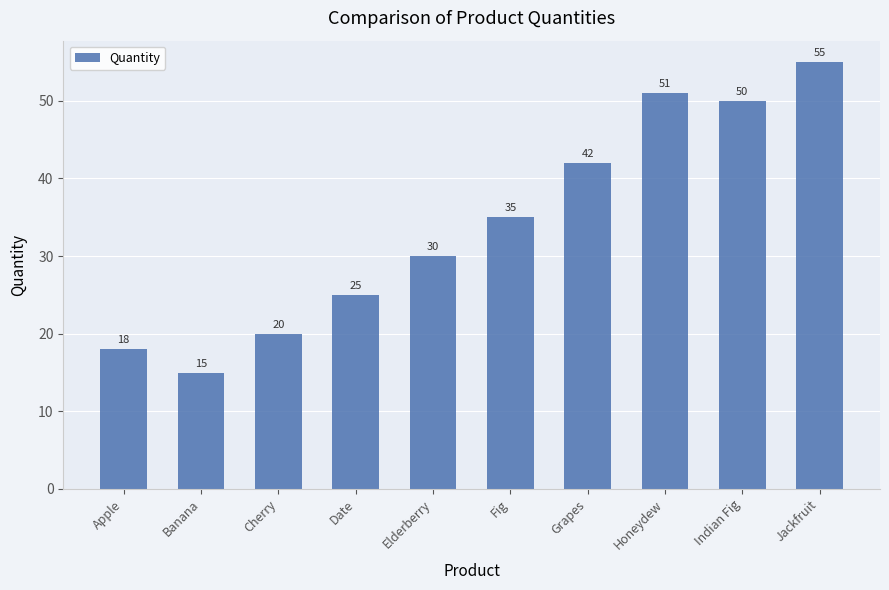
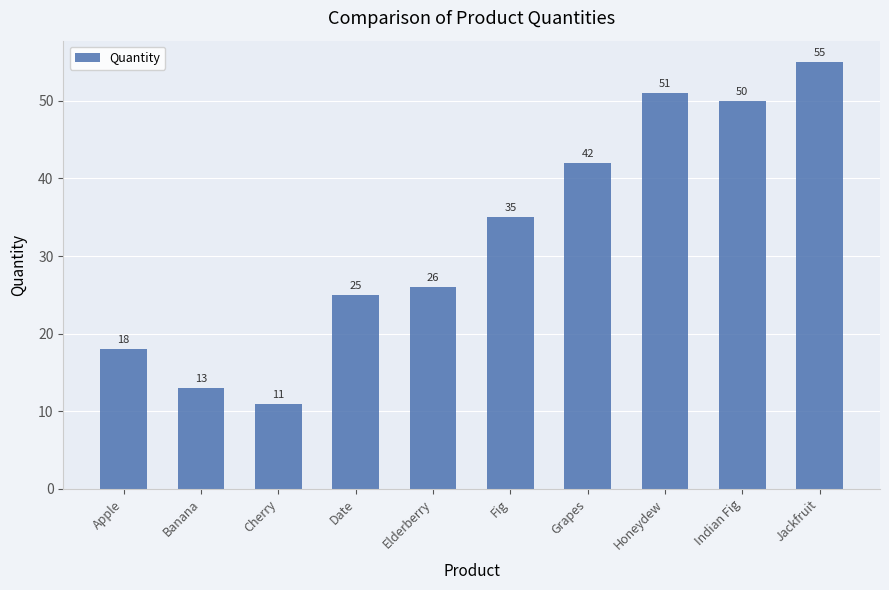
  {
    "Apple": 18,
-   "Banana": 15,
-   "Cherry": 20,
+   "Banana": 13,
+   "Cherry": 11,
    "Date": 25,
-   "Elderberry": 30,
+   "Elderberry": 26,
    "Fig": 35,
    "Grapes": 42,
    "Honeydew": 51,
    "Indian Fig": 50,
    "Jackfruit": 55
  }
